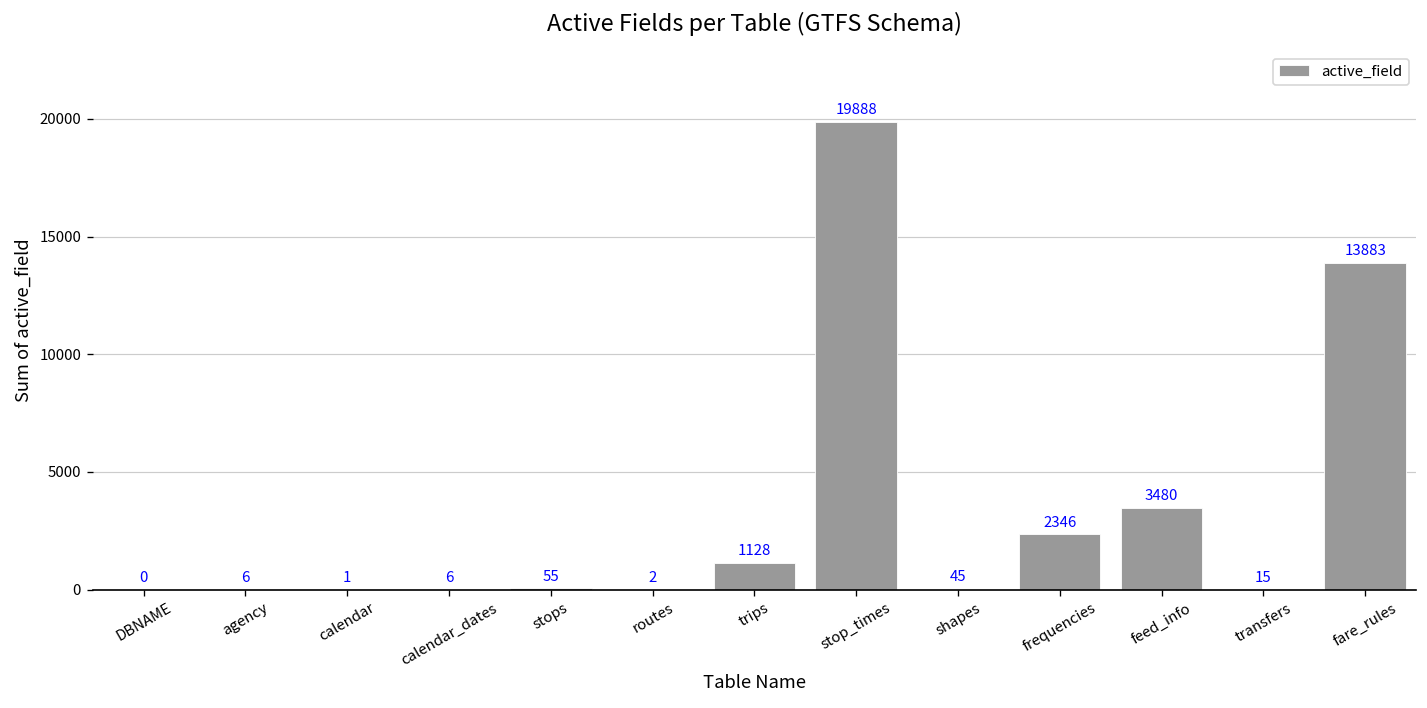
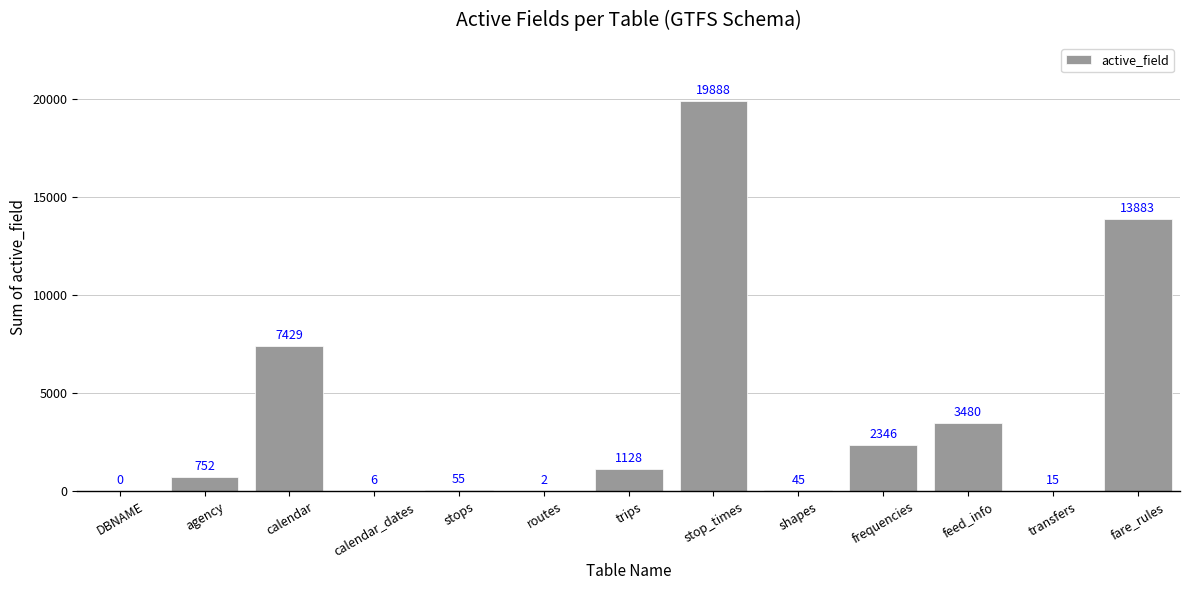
  {
    "DBNAME": 0,
-   "agency": 6,
-   "calendar": 1,
+   "agency": 752,
+   "calendar": 7429,
    "calendar_dates": 6,
    "stops": 55,
    "routes": 2,
    "trips": 1128,
    "stop_times": 19888,
    "shapes": 45,
    "frequencies": 2346,
    "feed_info": 3480,
    "transfers": 15,
    "fare_rules": 13883
  }
